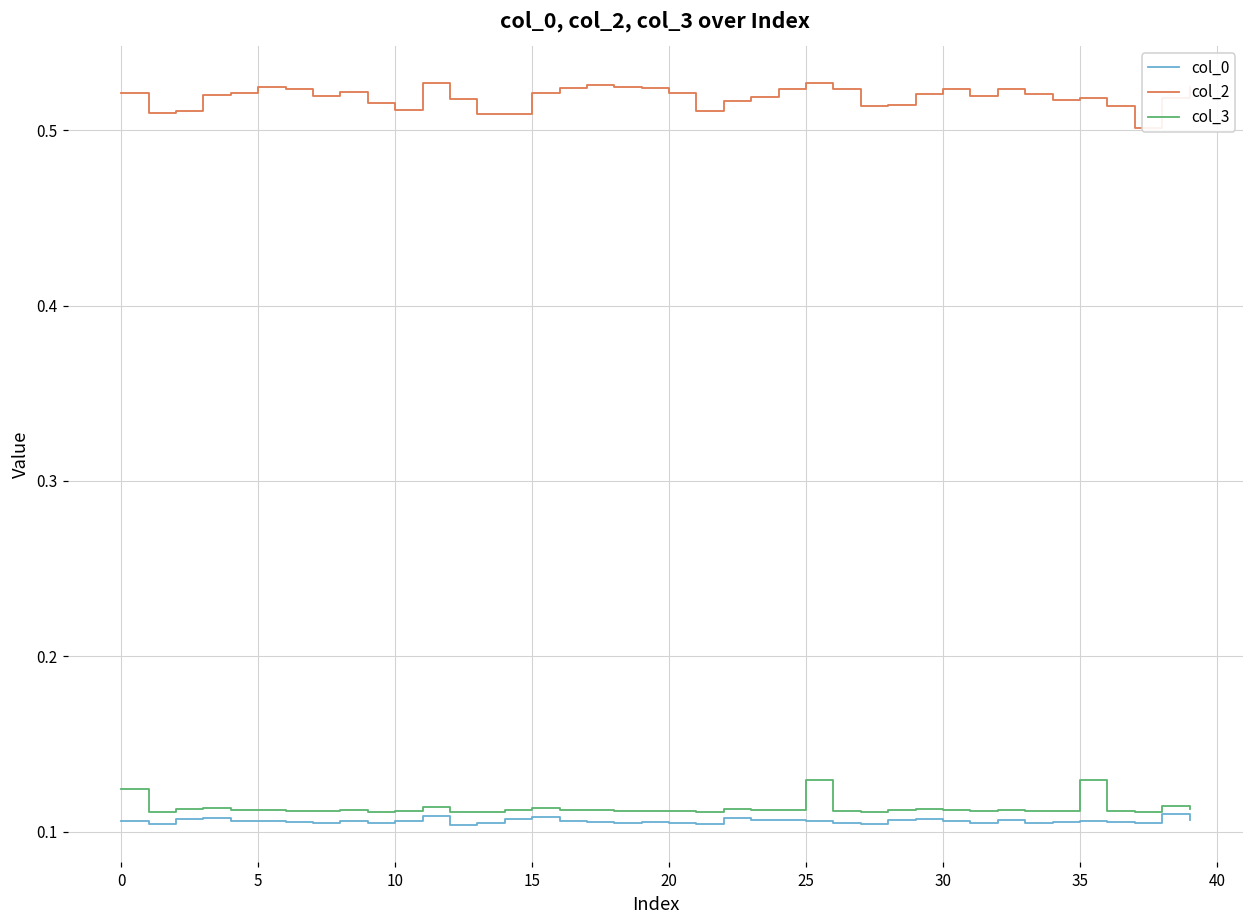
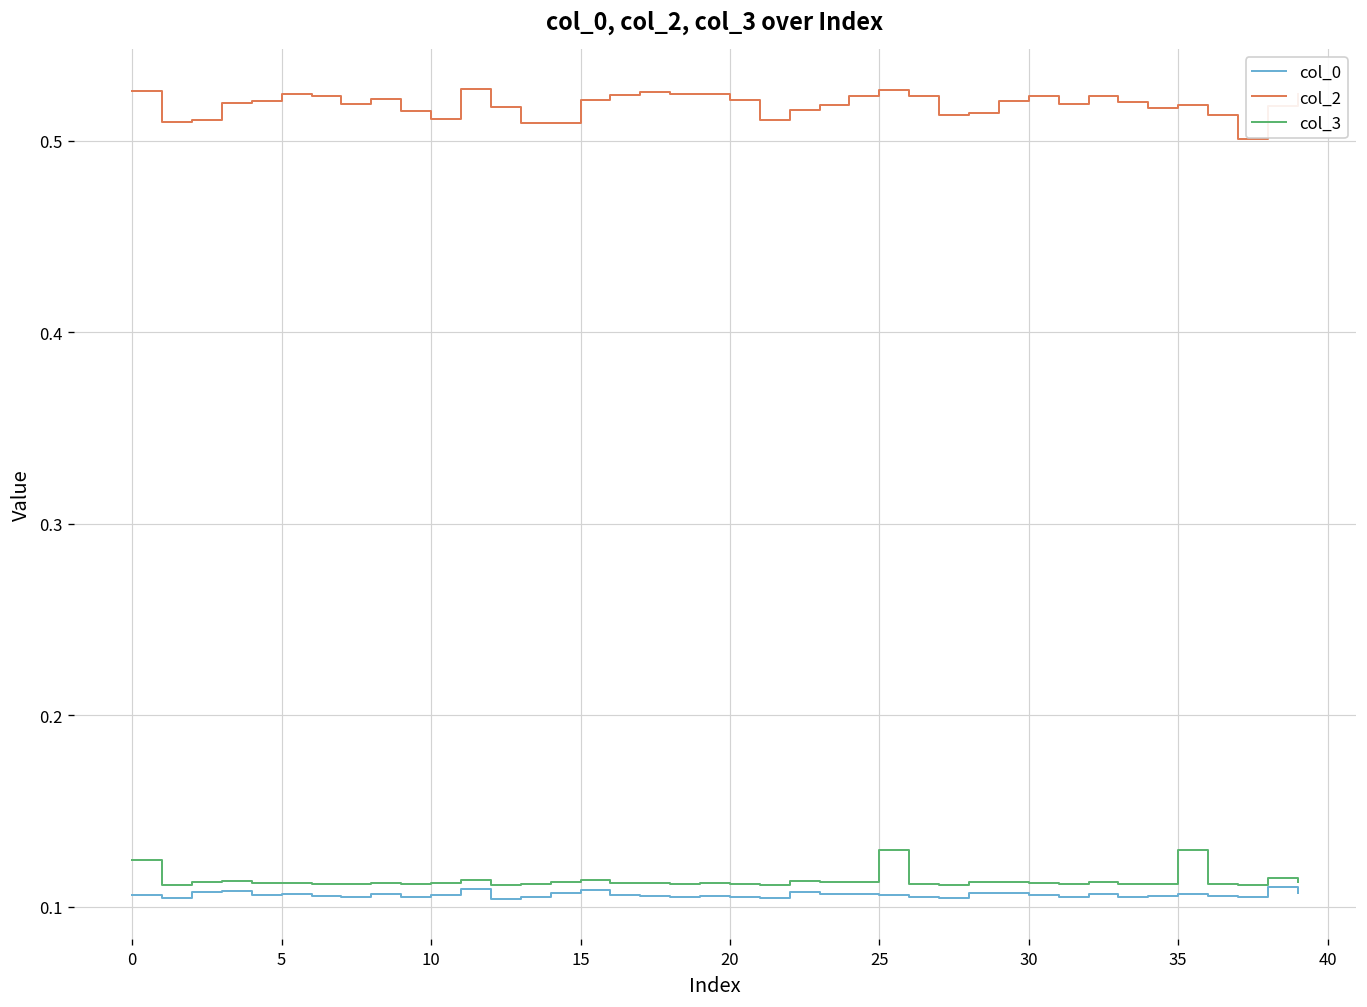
  {
    "col_0": {
      "0": 0.106,
      "5": 0.106,
      "10": 0.106,
      "15": 0.109,
      "20": 0.105,
      "25": 0.106,
      "30": 0.106,
      "35": 0.107
    },
    "col_2": {
-     "0": 0.521,
+     "0": 0.526,
      "5": 0.524,
      "10": 0.511,
      "15": 0.521,
      "20": 0.521,
      "25": 0.527,
      "30": 0.524,
      "35": 0.519
    },
    "col_3": {
      "0": 0.124,
      "5": 0.113,
      "10": 0.112,
      "15": 0.114,
      "20": 0.112,
      "25": 0.130,
      "30": 0.112,
      "35": 0.130
    }
  }
